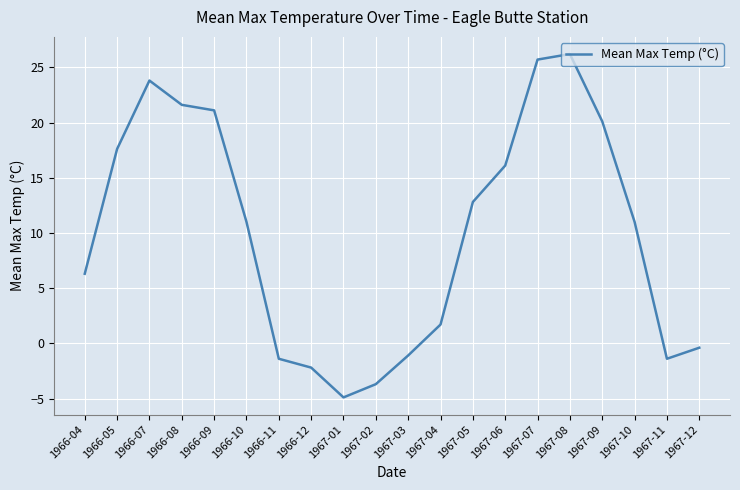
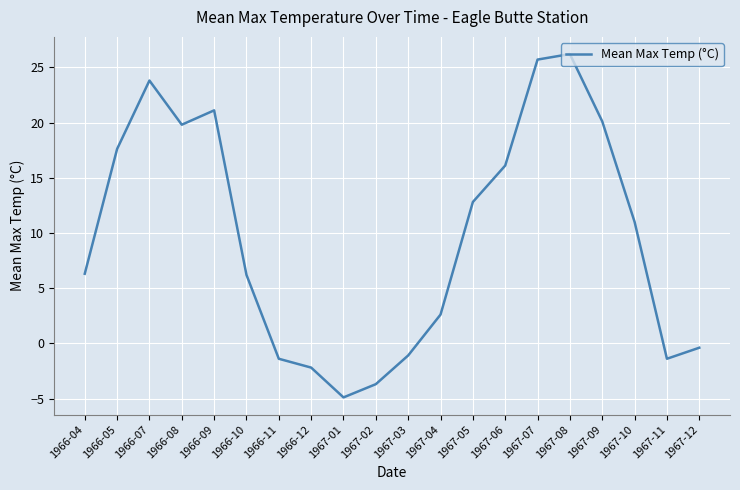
  {
    "1966-04": 6.3,
    "1966-05": 17.6,
    "1966-07": 23.8,
-   "1966-08": 21.6,
+   "1966-08": 19.8,
    "1966-09": 21.1,
-   "1966-10": 11.0,
+   "1966-10": 6.2,
    "1966-11": -1.4,
    "1966-12": -2.2,
    "1967-01": -4.9,
    "1967-02": -3.7,
    "1967-03": -1.1,
-   "1967-04": 1.7,
+   "1967-04": 2.6,
    "1967-05": 12.8,
    "1967-06": 16.1,
    "1967-07": 25.7,
    "1967-09": 20.1,
    "1967-10": 11.0,
    "1967-11": -1.4,
    "1967-12": -0.4
  }
